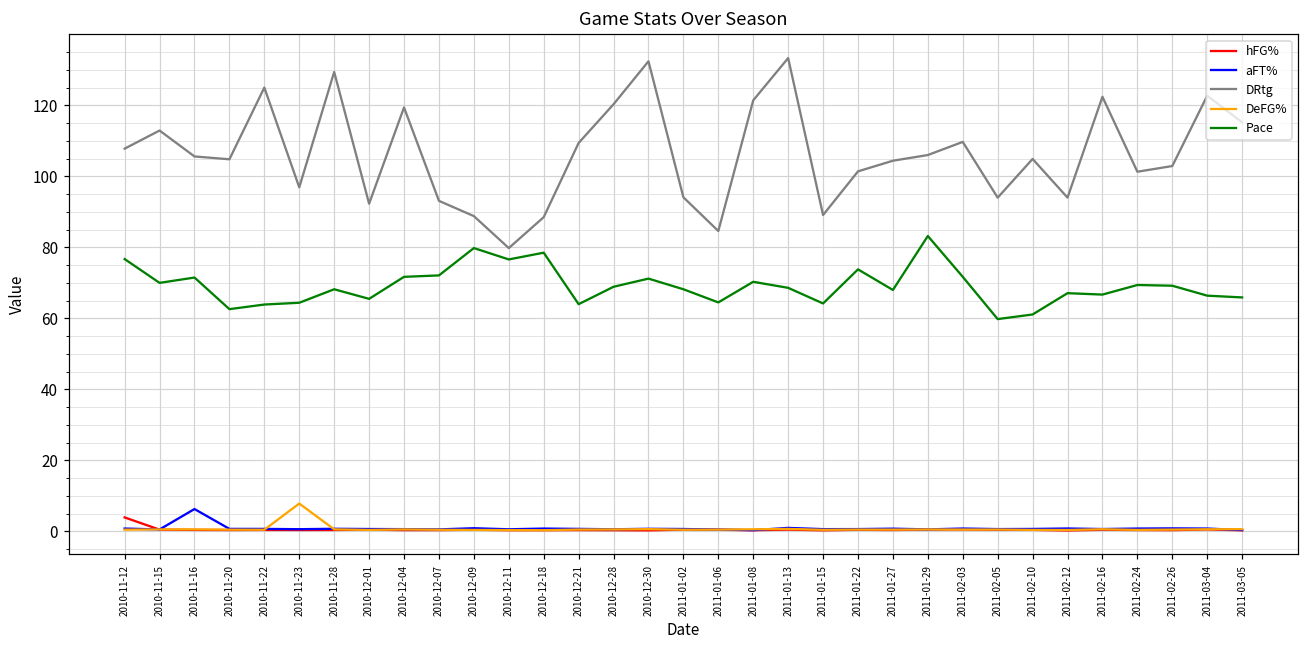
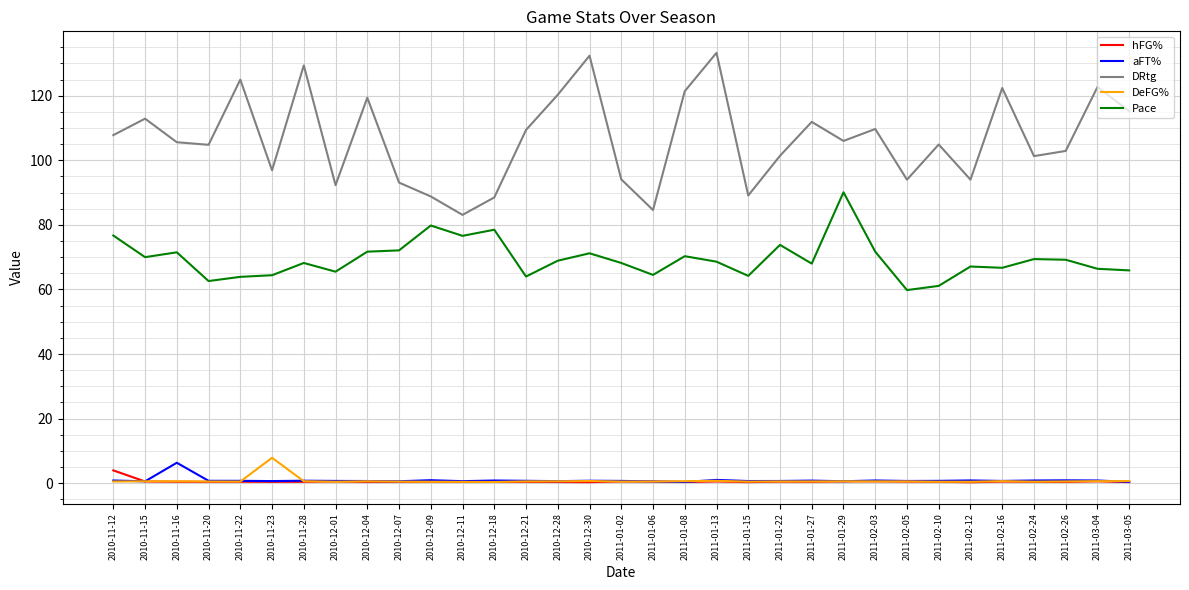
  {
    "hFG%": {
      "2010-11-12": 4
    },
    "aFT%": {
      "2010-11-16": 6
    },
    "DRtg": {
      "2010-11-12": 108,
      "2010-11-15": 113,
      "2010-11-16": 106,
      "2010-11-20": 105,
      "2010-11-22": 125,
      "2010-11-23": 97,
      "2010-11-28": 129,
      "2010-12-01": 92,
      "2010-12-04": 119,
      "2010-12-07": 93,
      "2010-12-09": 89,
-     "2010-12-11": 80,
+     "2010-12-11": 83,
      "2010-12-18": 89,
      "2010-12-21": 109,
      "2010-12-28": 120,
      "2010-12-30": 132,
      "2011-01-02": 94,
      "2011-01-06": 85,
      "2011-01-08": 121,
      "2011-01-13": 133,
      "2011-01-15": 89,
      "2011-01-22": 101,
-     "2011-01-27": 104,
+     "2011-01-27": 112,
      "2011-01-29": 106,
      "2011-02-03": 110,
      "2011-02-05": 94,
      "2011-02-10": 105,
      "2011-02-12": 94,
      "2011-02-16": 122,
      "2011-02-24": 101,
      "2011-02-26": 103
    },
    "DeFG%": {
      "2010-11-23": 8
    },
    "Pace": {
      "2010-11-12": 77,
      "2010-11-15": 70,
      "2010-11-16": 72,
      "2010-11-20": 63,
      "2010-11-22": 64,
      "2010-11-23": 64,
      "2010-11-28": 68,
      "2010-12-01": 66,
      "2010-12-04": 72,
      "2010-12-07": 72,
      "2010-12-09": 80,
      "2010-12-11": 77,
      "2010-12-18": 79,
      "2010-12-21": 64,
      "2010-12-28": 69,
      "2010-12-30": 71,
      "2011-01-02": 68,
      "2011-01-06": 65,
      "2011-01-08": 70,
      "2011-01-13": 69,
      "2011-01-15": 64,
      "2011-01-22": 74,
      "2011-01-27": 68,
-     "2011-01-29": 83,
+     "2011-01-29": 90,
      "2011-02-03": 72,
      "2011-02-05": 60,
      "2011-02-10": 61,
      "2011-02-12": 67,
      "2011-02-16": 67,
      "2011-02-24": 69,
      "2011-02-26": 69,
      "2011-03-04": 66,
      "2011-03-05": 66
    }
  }
